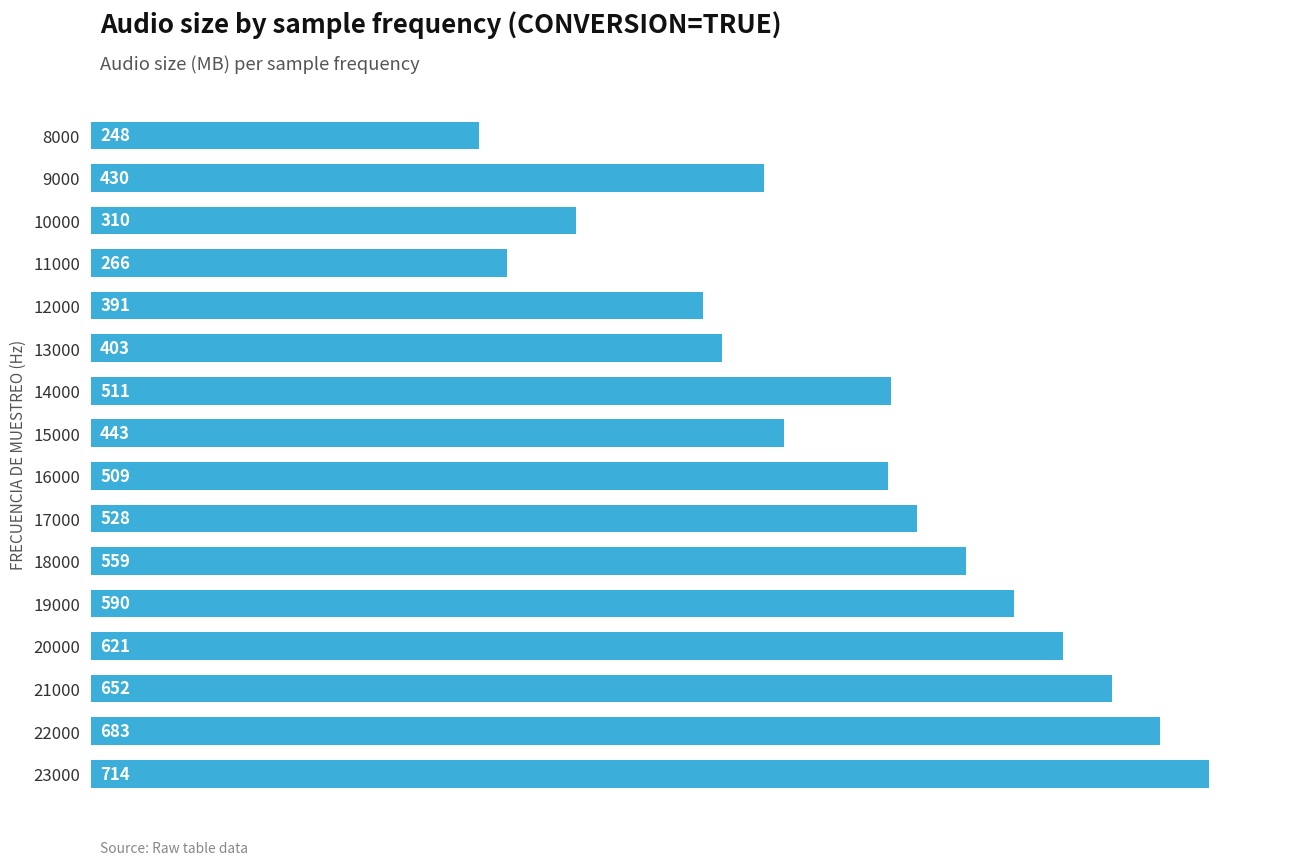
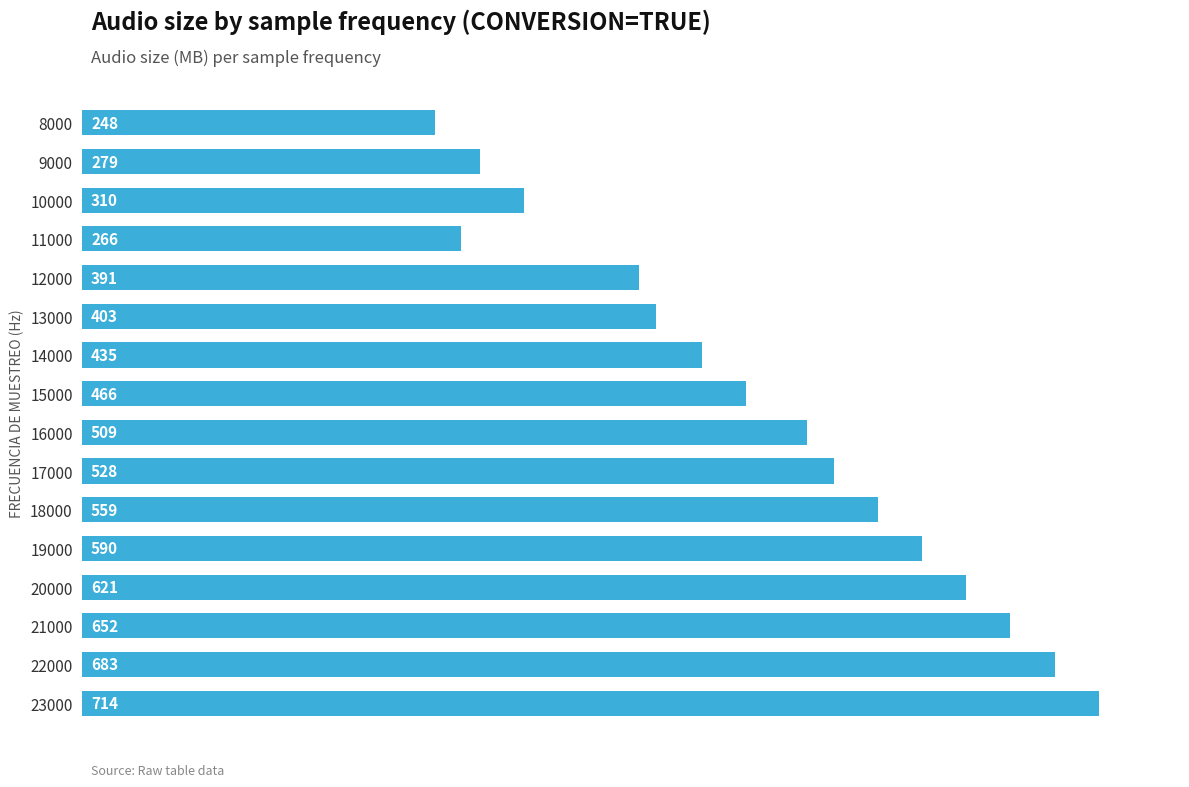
  {
    "8000": 248,
-   "9000": 430,
+   "9000": 279,
    "10000": 310,
    "11000": 266,
    "12000": 391,
    "13000": 403,
-   "14000": 511,
-   "15000": 443,
+   "14000": 435,
+   "15000": 466,
    "16000": 509,
    "17000": 528,
    "18000": 559,
    "19000": 590,
    "20000": 621,
    "21000": 652,
    "22000": 683,
    "23000": 714
  }
